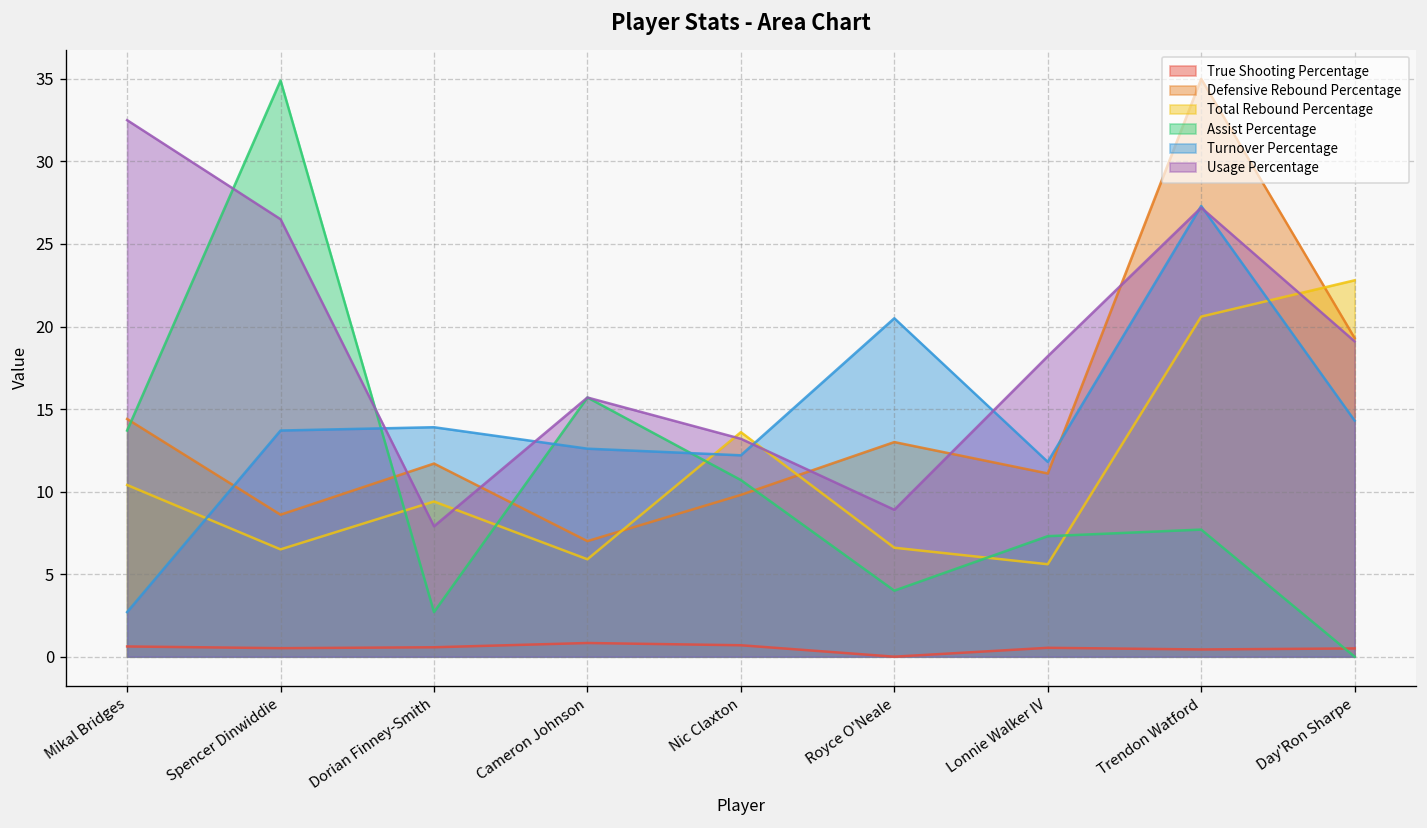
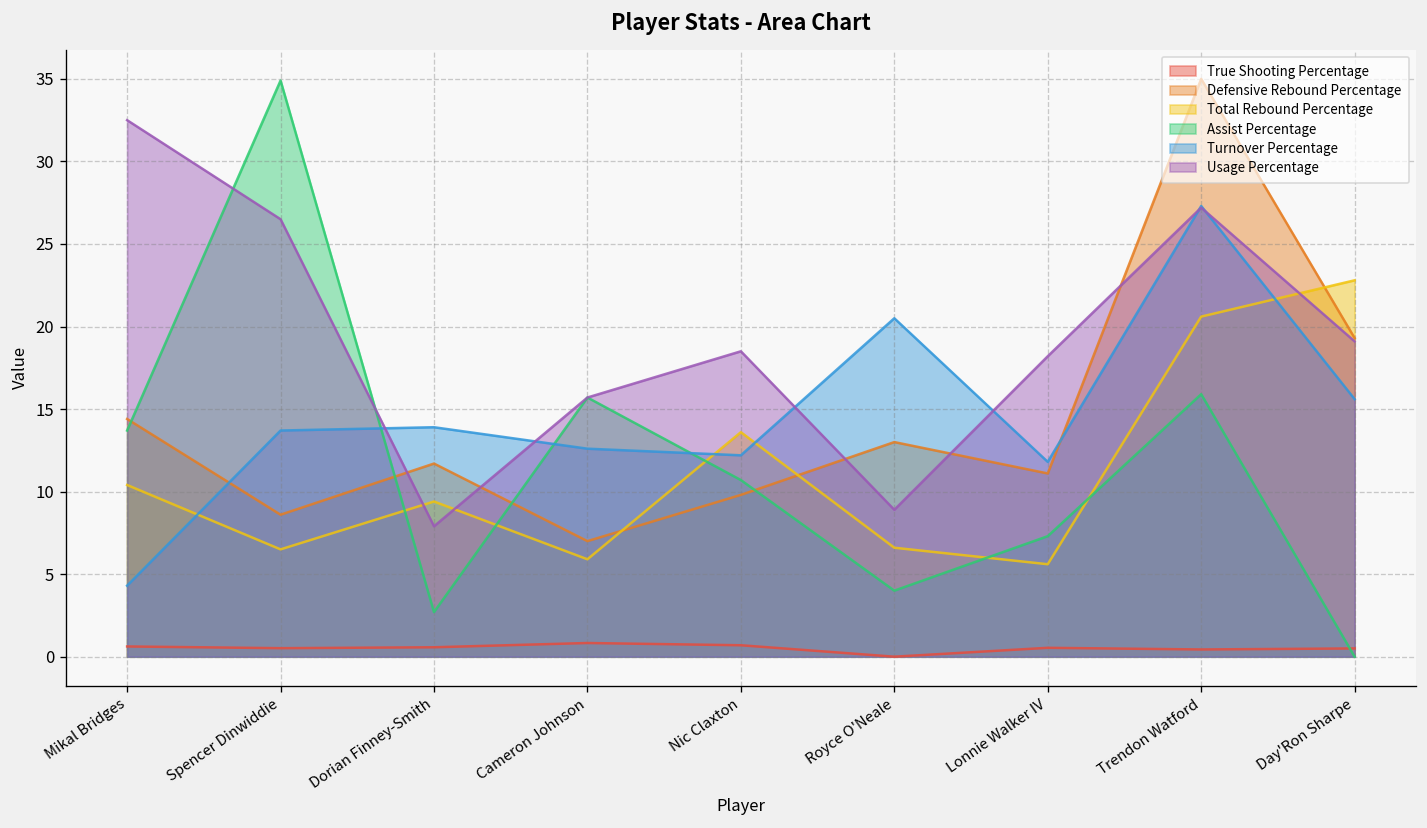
  {
    "Assist Percentage": {
      "Mikal Bridges": 13.7,
      "Spencer Dinwiddie": 34.9,
      "Dorian Finney-Smith": 2.7,
      "Nic Claxton": 10.7,
      "Royce O'Neale": 4.0,
      "Lonnie Walker IV": 7.3,
-     "Trendon Watford": 7.7,
+     "Trendon Watford": 15.9,
      "Day'Ron Sharpe": 0.0
    },
    "Turnover Percentage": {
-     "Mikal Bridges": 2.7,
+     "Mikal Bridges": 4.3,
      "Spencer Dinwiddie": 13.7,
      "Dorian Finney-Smith": 13.9,
      "Cameron Johnson": 12.6,
      "Nic Claxton": 12.2,
      "Royce O'Neale": 20.5,
      "Lonnie Walker IV": 11.8,
-     "Day'Ron Sharpe": 14.3
+     "Day'Ron Sharpe": 15.6
    },
    "Usage Percentage": {
      "Mikal Bridges": 32.5,
      "Spencer Dinwiddie": 26.5,
      "Dorian Finney-Smith": 7.9,
-     "Nic Claxton": 13.2,
+     "Nic Claxton": 18.5,
      "Royce O'Neale": 8.9,
      "Lonnie Walker IV": 18.2,
      "Day'Ron Sharpe": 19.1
    }
  }
